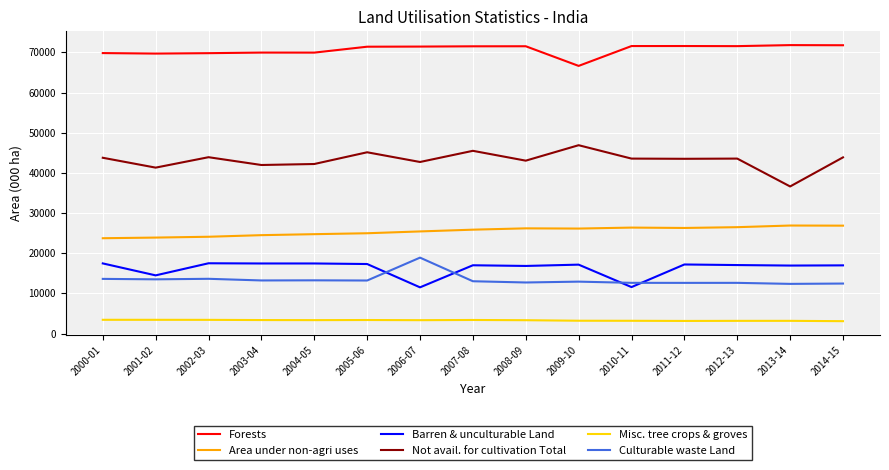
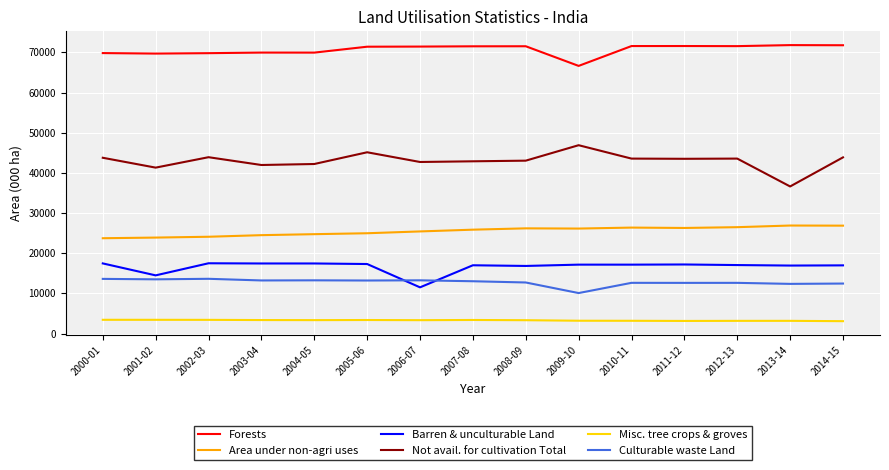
  {
    "Forests": {
      "2000-01": 70000,
      "2001-02": 70000,
      "2002-03": 70000,
      "2003-04": 70000,
      "2004-05": 70000,
      "2005-06": 71000,
      "2006-07": 71000,
      "2007-08": 72000,
      "2008-09": 72000,
      "2009-10": 67000,
      "2010-11": 72000,
      "2011-12": 72000,
      "2012-13": 72000,
      "2013-14": 72000,
      "2014-15": 72000
    },
    "Barren & unculturable Land": {
      "2000-01": 17000,
      "2001-02": 15000,
      "2002-03": 18000,
      "2003-04": 17000,
      "2004-05": 17000,
      "2005-06": 17000,
      "2006-07": 12000,
      "2007-08": 17000,
      "2008-09": 17000,
      "2009-10": 17000,
-     "2010-11": 12000,
+     "2010-11": 17000,
      "2011-12": 17000,
      "2012-13": 17000,
      "2013-14": 17000,
      "2014-15": 17000
    },
    "Not avail. for cultivation Total": {
      "2000-01": 44000,
      "2001-02": 41000,
      "2002-03": 44000,
      "2003-04": 42000,
      "2004-05": 42000,
      "2005-06": 45000,
      "2006-07": 43000,
-     "2007-08": 46000,
+     "2007-08": 43000,
      "2008-09": 43000,
      "2009-10": 47000,
      "2010-11": 44000,
      "2011-12": 44000,
      "2012-13": 44000,
      "2013-14": 37000,
      "2014-15": 44000
    },
    "Culturable waste Land": {
      "2000-01": 14000,
      "2001-02": 14000,
      "2002-03": 14000,
      "2003-04": 13000,
      "2004-05": 13000,
      "2005-06": 13000,
-     "2006-07": 19000,
+     "2006-07": 13000,
      "2007-08": 13000,
      "2008-09": 13000,
-     "2009-10": 13000,
+     "2009-10": 10000,
      "2010-11": 13000,
      "2011-12": 13000,
      "2012-13": 13000,
      "2013-14": 12000,
      "2014-15": 12000
    }
  }
